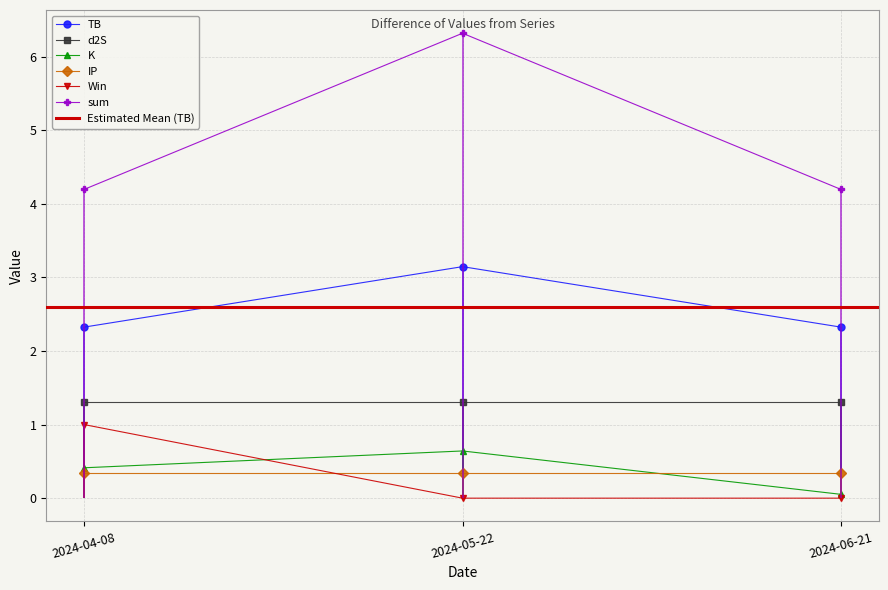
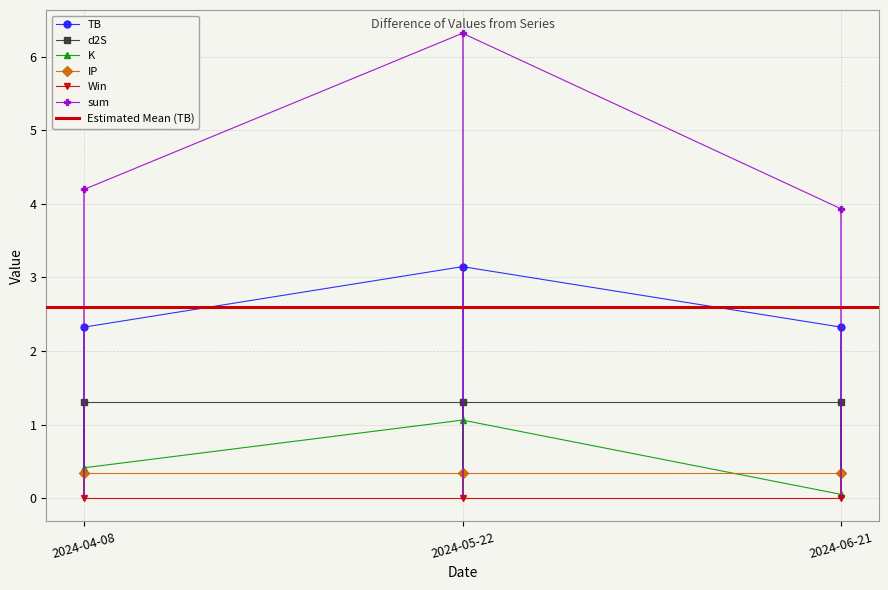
  {
    "TB": {
      "2024-04-08": 2.3,
      "2024-05-22": 3.1,
      "2024-06-21": 2.3
    },
    "d2S": {
      "2024-04-08": 1.3,
      "2024-05-22": 1.3,
      "2024-06-21": 1.3
    },
    "K": {
      "2024-04-08": 0.4,
-     "2024-05-22": 0.6,
+     "2024-05-22": 1.1,
      "2024-06-21": 0.1
    },
    "IP": {
      "2024-04-08": 0.3,
      "2024-05-22": 0.3,
      "2024-06-21": 0.3
    },
    "Win": {
-     "2024-04-08": 1,
+     "2024-04-08": 0,
      "2024-05-22": 0,
      "2024-06-21": 0
    },
    "sum": {
      "2024-04-08": 4.2,
      "2024-05-22": 6.3,
-     "2024-06-21": 4.2
+     "2024-06-21": 3.9
    }
  }
